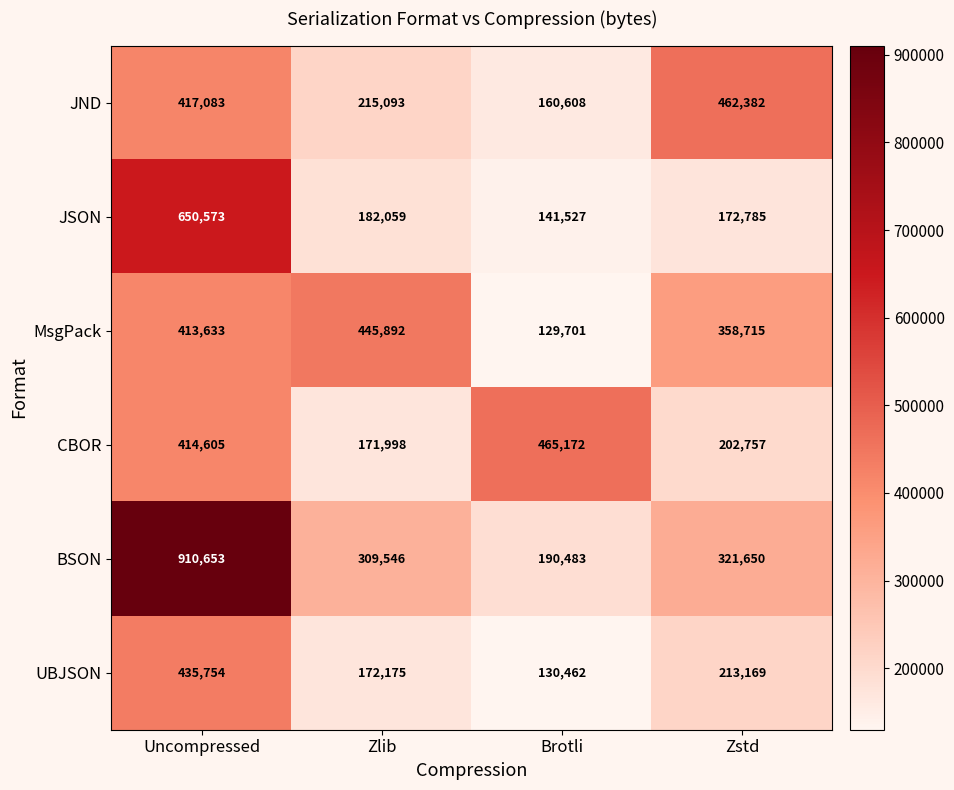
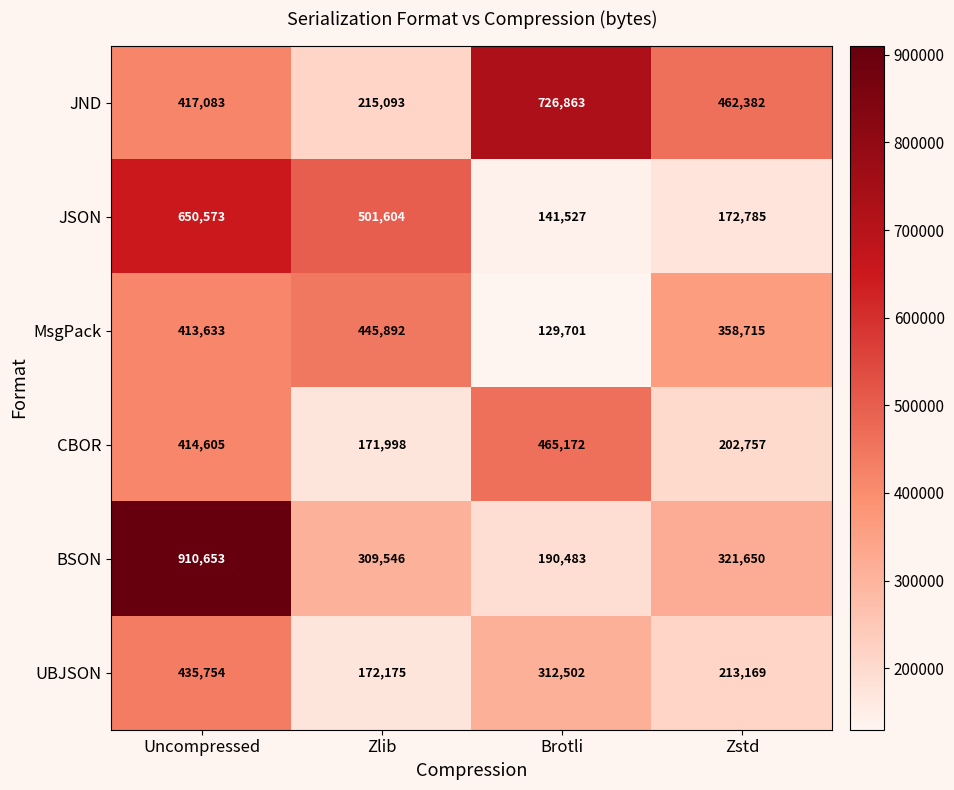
  {
    "JND": {
      "Uncompressed": "417,083",
      "Zlib": "215,093",
-     "Brotli": "160,608",
+     "Brotli": "726,863",
      "Zstd": "462,382"
    },
    "JSON": {
      "Uncompressed": "650,573",
-     "Zlib": "182,059",
+     "Zlib": "501,604",
      "Brotli": "141,527",
      "Zstd": "172,785"
    },
    "MsgPack": {
      "Uncompressed": "413,633",
      "Zlib": "445,892",
      "Brotli": "129,701",
      "Zstd": "358,715"
    },
    "CBOR": {
      "Uncompressed": "414,605",
      "Zlib": "171,998",
      "Brotli": "465,172",
      "Zstd": "202,757"
    },
    "BSON": {
      "Uncompressed": "910,653",
      "Zlib": "309,546",
      "Brotli": "190,483",
      "Zstd": "321,650"
    },
    "UBJSON": {
      "Uncompressed": "435,754",
      "Zlib": "172,175",
-     "Brotli": "130,462",
+     "Brotli": "312,502",
      "Zstd": "213,169"
    }
  }
